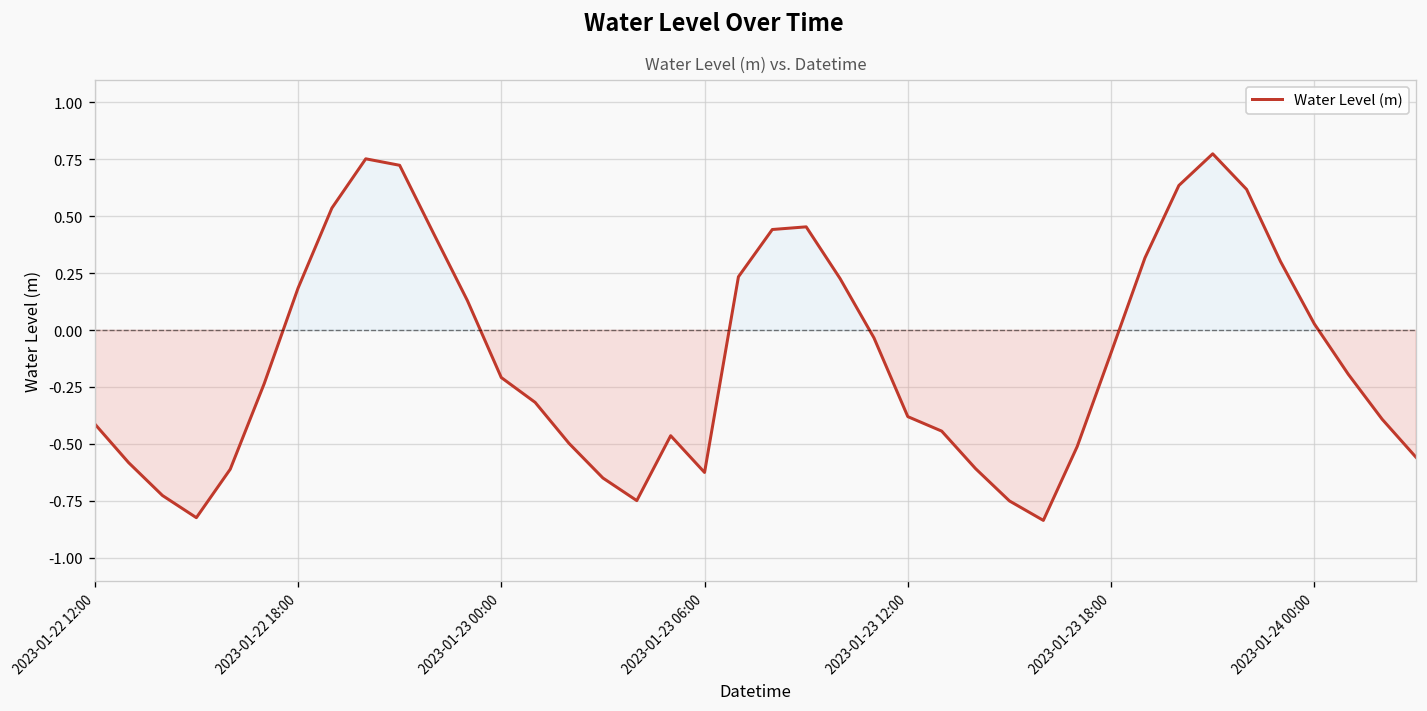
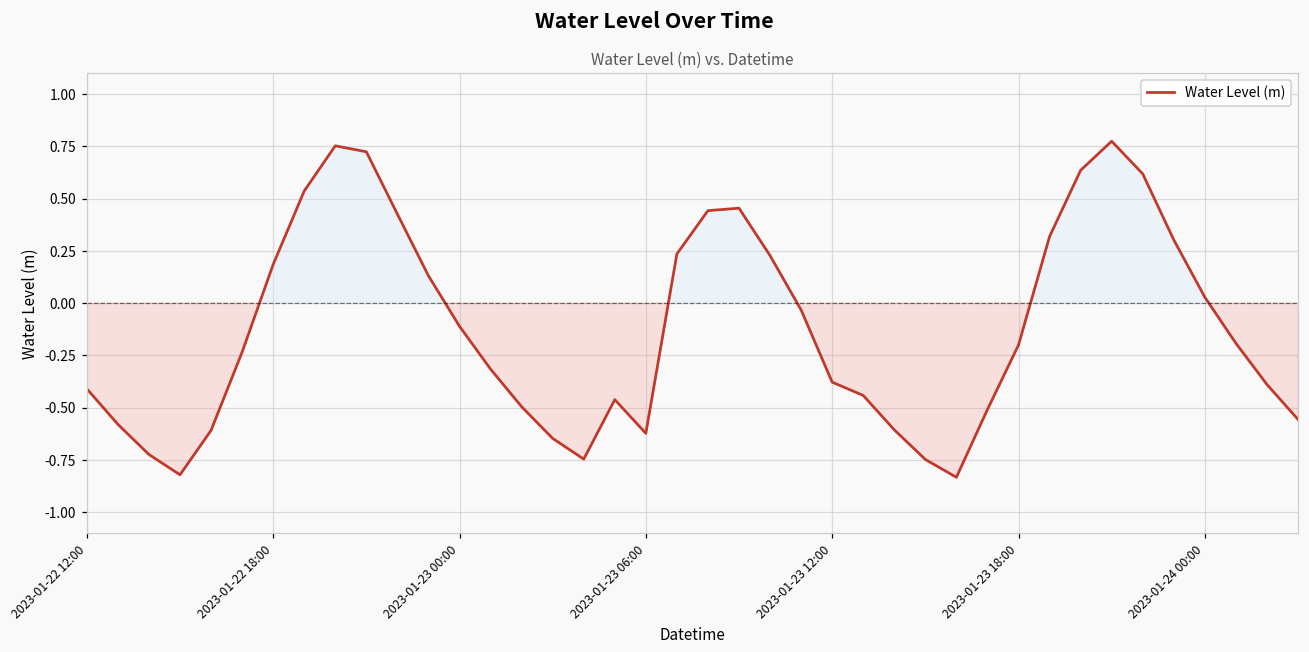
  {
    "2023-01-22 12:00": -0.41,
    "2023-01-22 18:00": 0.18,
-   "2023-01-23 00:00": -0.21,
+   "2023-01-23 00:00": -0.11,
    "2023-01-23 06:00": -0.62,
    "2023-01-23 12:00": -0.38,
-   "2023-01-23 18:00": -0.10,
+   "2023-01-23 18:00": -0.20,
    "2023-01-24 00:00": 0.03
  }
